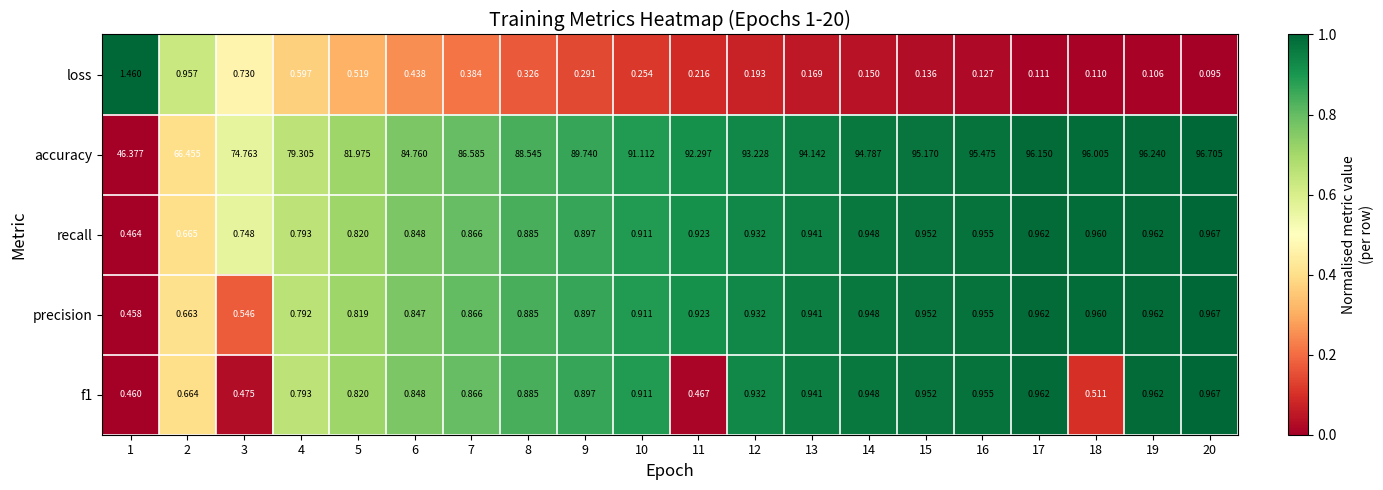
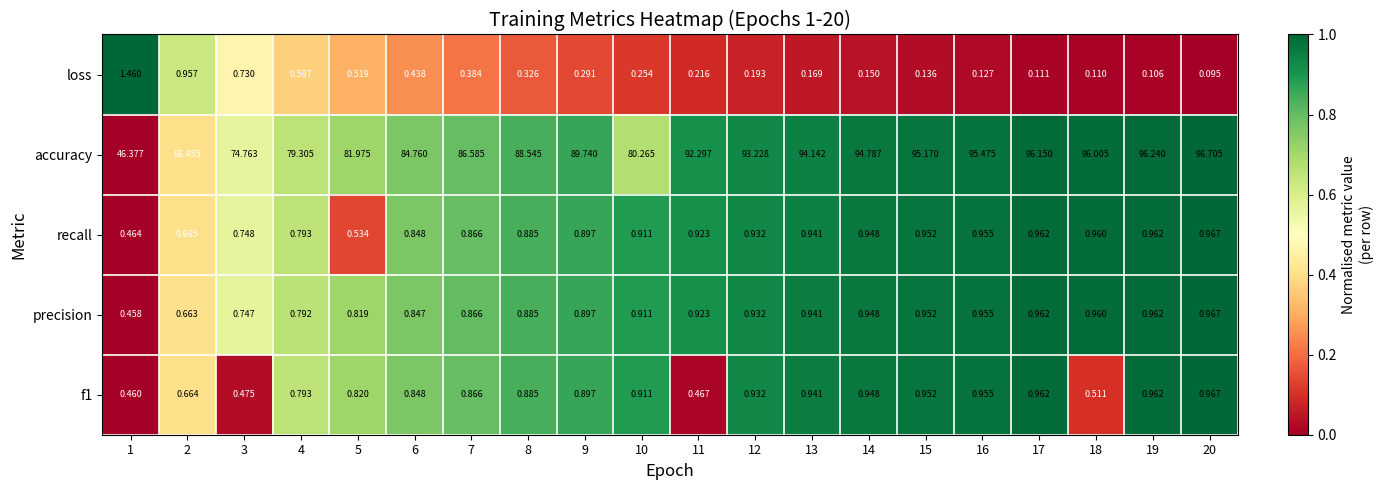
  {
    "loss": {
      "1": 1.460,
      "2": 0.957,
      "3": 0.730,
      "4": 0.597,
      "5": 0.519,
      "6": 0.438,
      "7": 0.384,
      "8": 0.326,
      "9": 0.291,
      "10": 0.254,
      "11": 0.216,
      "12": 0.193,
      "13": 0.169,
      "14": 0.150,
      "15": 0.136,
      "16": 0.127,
      "17": 0.111,
      "18": 0.110,
      "19": 0.106,
      "20": 0.095
    },
    "accuracy": {
      "1": 46.377,
      "2": 66.455,
      "3": 74.763,
      "4": 79.305,
      "5": 81.975,
      "6": 84.760,
      "7": 86.585,
      "8": 88.545,
      "9": 89.740,
-     "10": 91.112,
+     "10": 80.265,
      "11": 92.297,
      "12": 93.228,
      "13": 94.142,
      "14": 94.787,
      "15": 95.170,
      "16": 95.475,
      "17": 96.150,
      "18": 96.005,
      "19": 96.240,
      "20": 96.705
    },
    "recall": {
      "1": 0.464,
      "2": 0.665,
      "3": 0.748,
      "4": 0.793,
-     "5": 0.820,
+     "5": 0.534,
      "6": 0.848,
      "7": 0.866,
      "8": 0.885,
      "9": 0.897,
      "10": 0.911,
      "11": 0.923,
      "12": 0.932,
      "13": 0.941,
      "14": 0.948,
      "15": 0.952,
      "16": 0.955,
      "17": 0.962,
      "18": 0.960,
      "19": 0.962,
      "20": 0.967
    },
    "precision": {
      "1": 0.458,
      "2": 0.663,
-     "3": 0.546,
+     "3": 0.747,
      "4": 0.792,
      "5": 0.819,
      "6": 0.847,
      "7": 0.866,
      "8": 0.885,
      "9": 0.897,
      "10": 0.911,
      "11": 0.923,
      "12": 0.932,
      "13": 0.941,
      "14": 0.948,
      "15": 0.952,
      "16": 0.955,
      "17": 0.962,
      "18": 0.960,
      "19": 0.962,
      "20": 0.967
    },
    "f1": {
      "1": 0.460,
      "2": 0.664,
      "3": 0.475,
      "4": 0.793,
      "5": 0.820,
      "6": 0.848,
      "7": 0.866,
      "8": 0.885,
      "9": 0.897,
      "10": 0.911,
      "11": 0.467,
      "12": 0.932,
      "13": 0.941,
      "14": 0.948,
      "15": 0.952,
      "16": 0.955,
      "17": 0.962,
      "18": 0.511,
      "19": 0.962,
      "20": 0.967
    }
  }
